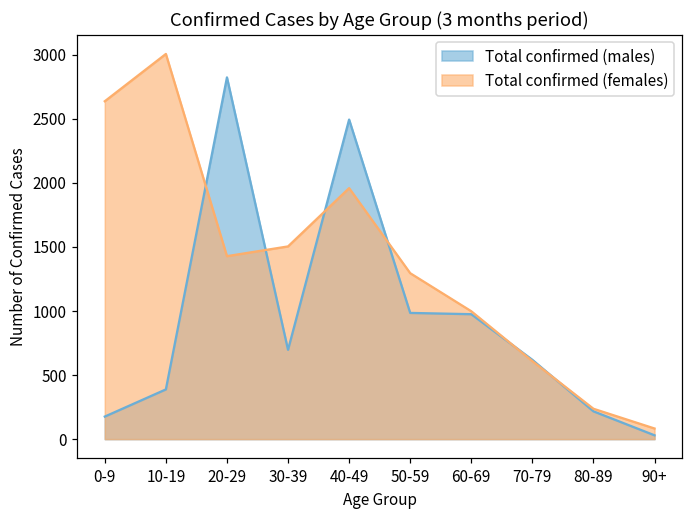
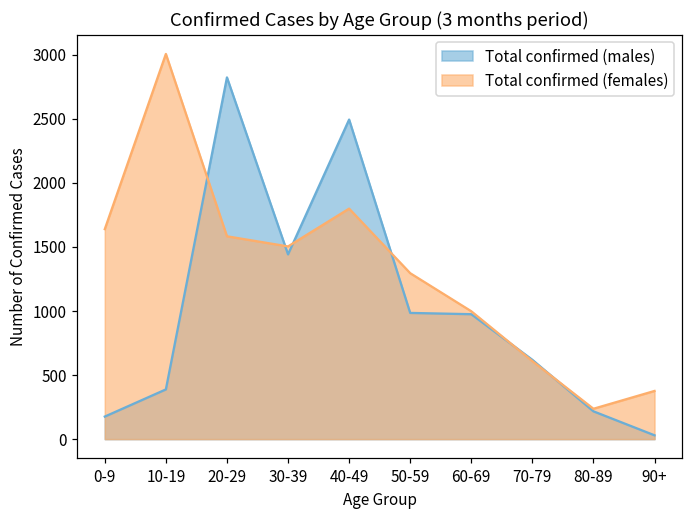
  {
    "Total confirmed (males)": {
      "0-9": 180,
      "10-19": 390,
      "20-29": 2820,
-     "30-39": 700,
+     "30-39": 1440,
      "40-49": 2490,
      "50-59": 990,
      "60-69": 980,
      "90+": 30
    },
    "Total confirmed (females)": {
-     "0-9": 2640,
+     "0-9": 1640,
      "10-19": 3010,
-     "20-29": 1430,
+     "20-29": 1580,
      "30-39": 1500,
-     "40-49": 1960,
+     "40-49": 1800,
      "50-59": 1300,
      "60-69": 1000,
-     "90+": 80
+     "90+": 380
    }
  }
